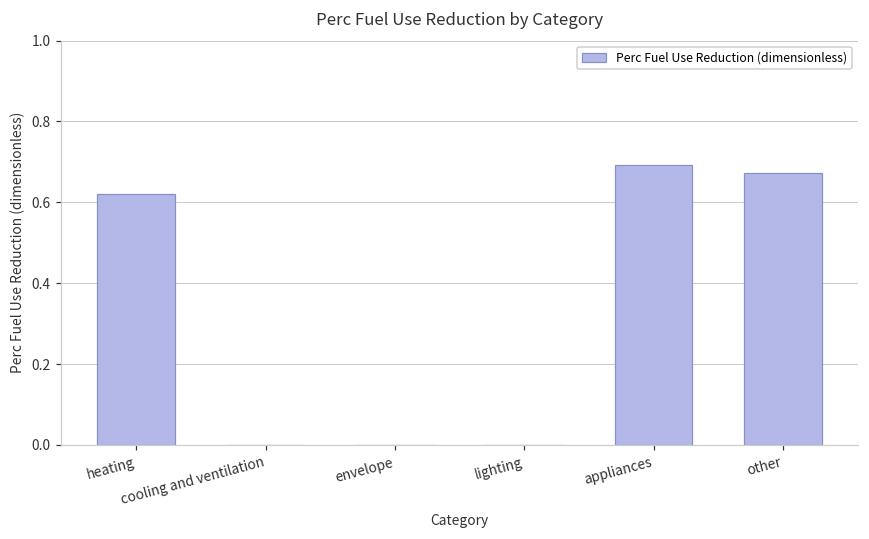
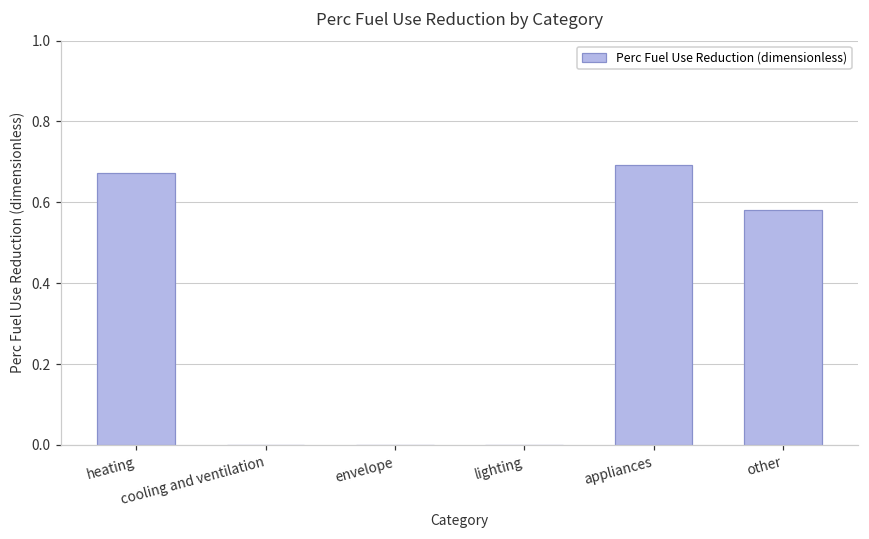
  {
-   "heating": 0.62,
+   "heating": 0.67,
    "cooling and ventilation": 0.00,
    "envelope": 0.00,
    "lighting": 0.00,
    "appliances": 0.69,
-   "other": 0.67
+   "other": 0.58
  }
